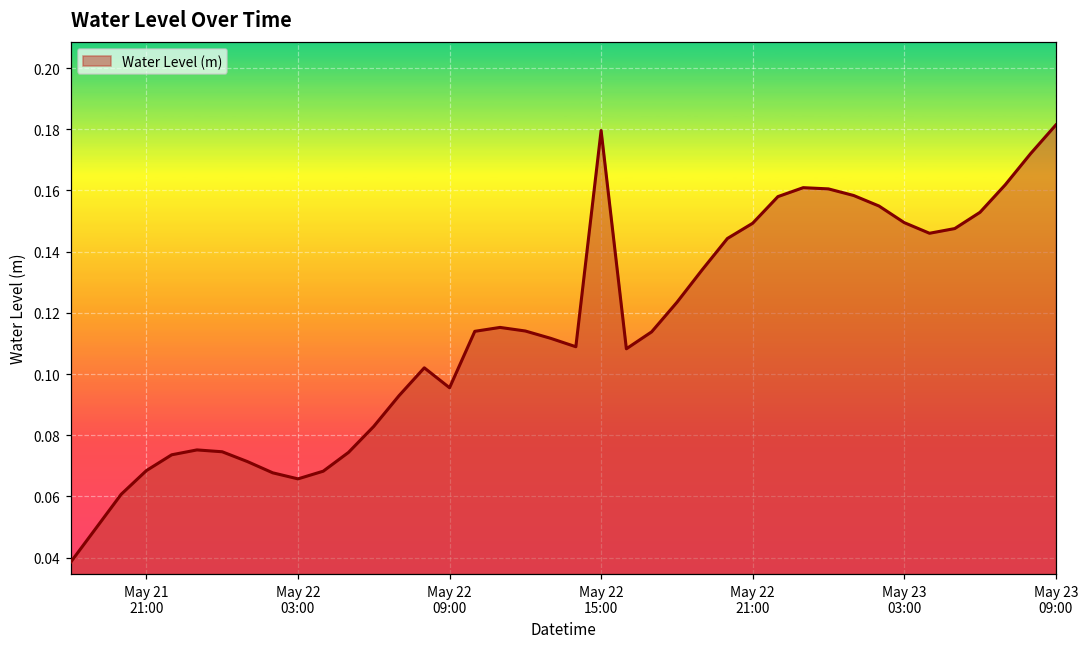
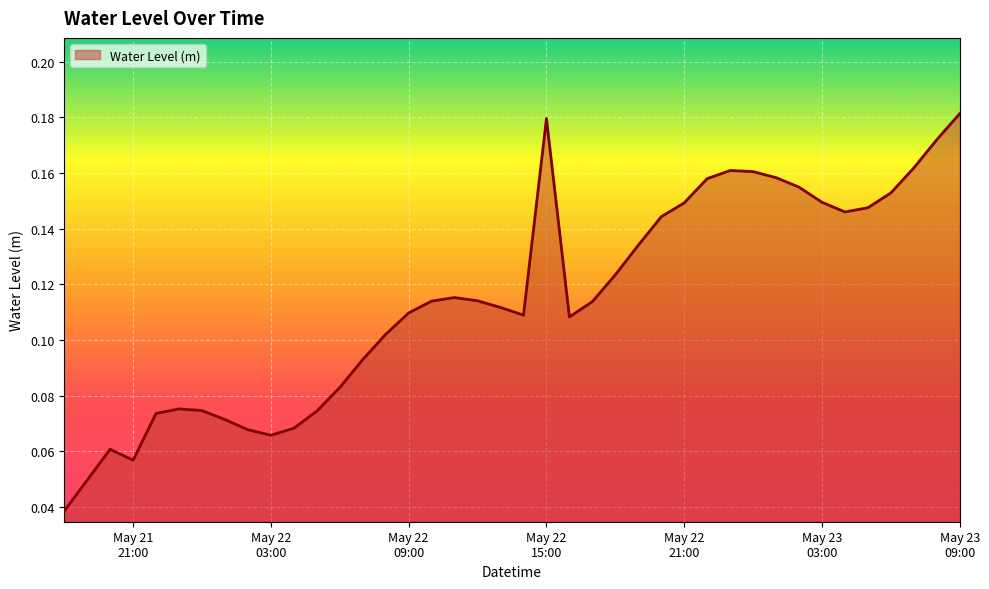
  {
-   "May 21 21:00": 0.068,
+   "May 21 21:00": 0.057,
    "May 22 03:00": 0.066,
-   "May 22 09:00": 0.096,
+   "May 22 09:00": 0.110,
    "May 22 15:00": 0.180,
    "May 22 21:00": 0.149,
    "May 23 03:00": 0.149,
    "May 23 09:00": 0.181
  }
